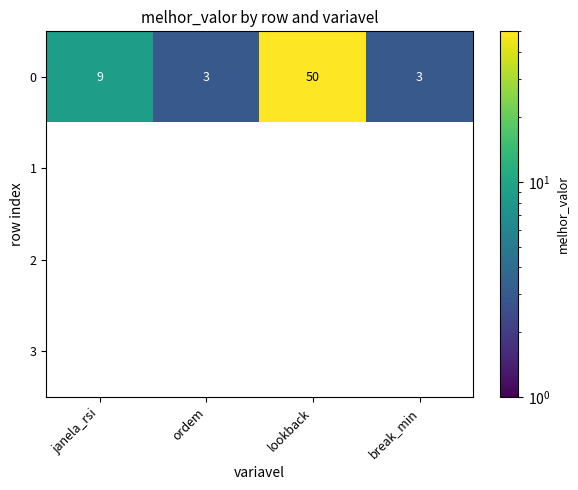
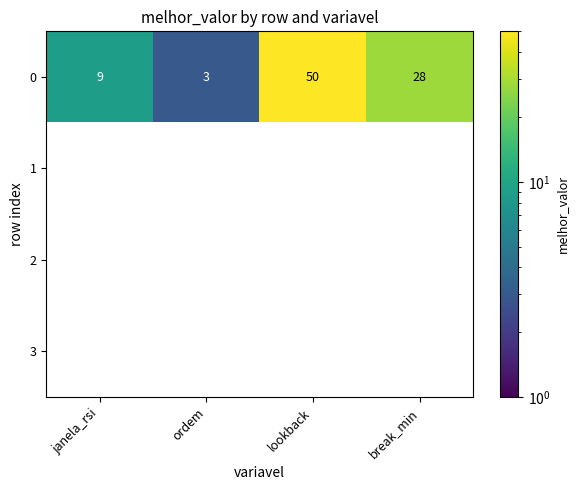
  {
    "0": {
      "janela_rsi": 9,
      "ordem": 3,
      "lookback": 50,
-     "break_min": 3
+     "break_min": 28
    }
  }
